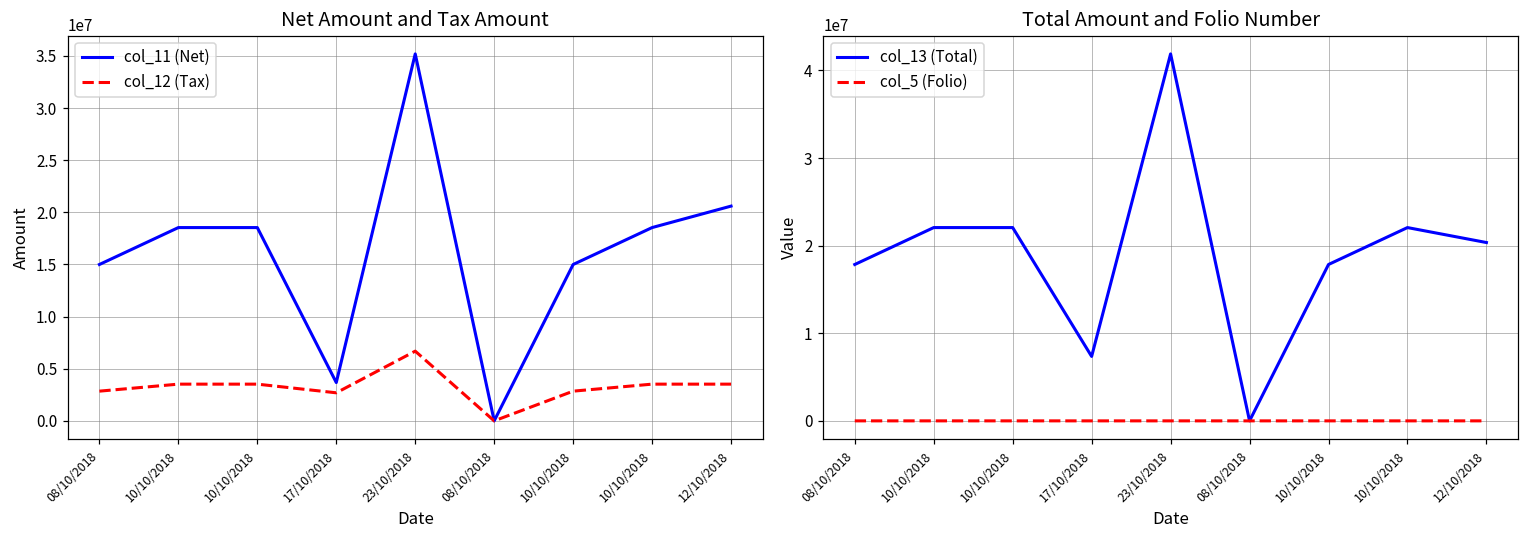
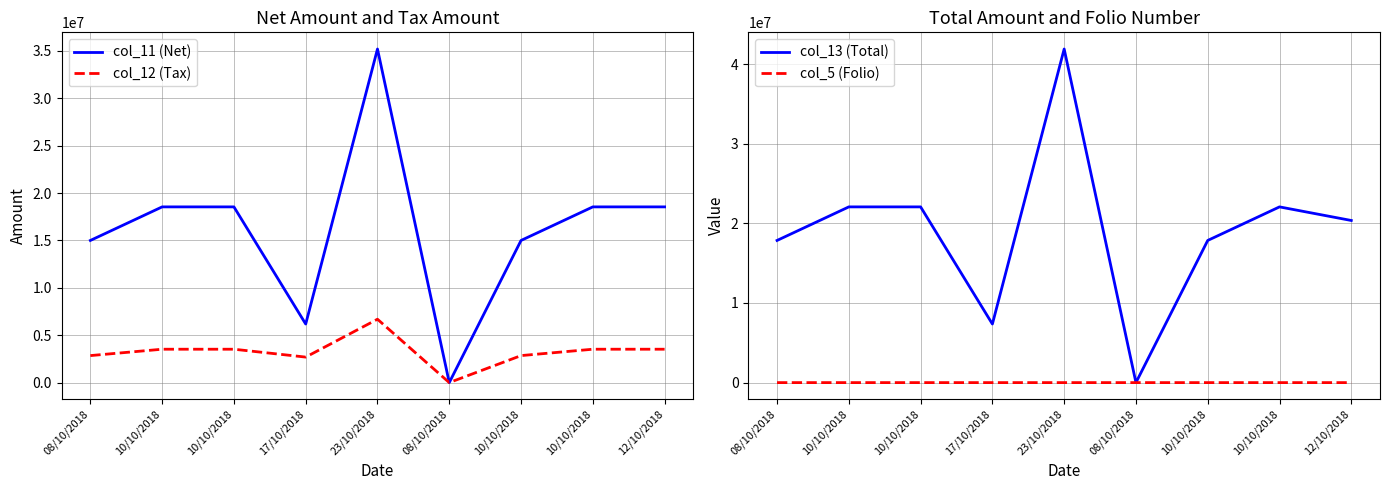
  {
    "Net Amount and Tax Amount": {
      "col_11 (Net)": {
-       "17/10/2018": 4000000,
+       "17/10/2018": 6000000,
        "23/10/2018": 35000000,
-       "12/10/2018": 21000000
+       "12/10/2018": 19000000
      },
      "col_12 (Tax)": {
        "17/10/2018": 3000000,
        "23/10/2018": 7000000,
        "12/10/2018": 4000000
      }
    },
    "Total Amount and Folio Number": {
      "col_13 (Total)": {
        "17/10/2018": 7000000,
        "23/10/2018": 42000000,
        "12/10/2018": 20000000
      },
      "col_5 (Folio)": {
        "17/10/2018": 0,
        "23/10/2018": 0,
        "12/10/2018": 0
      }
    }
  }
